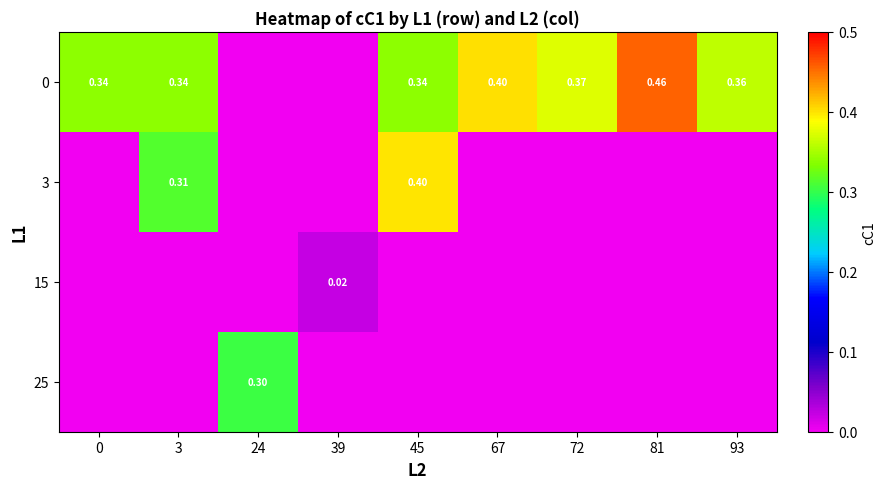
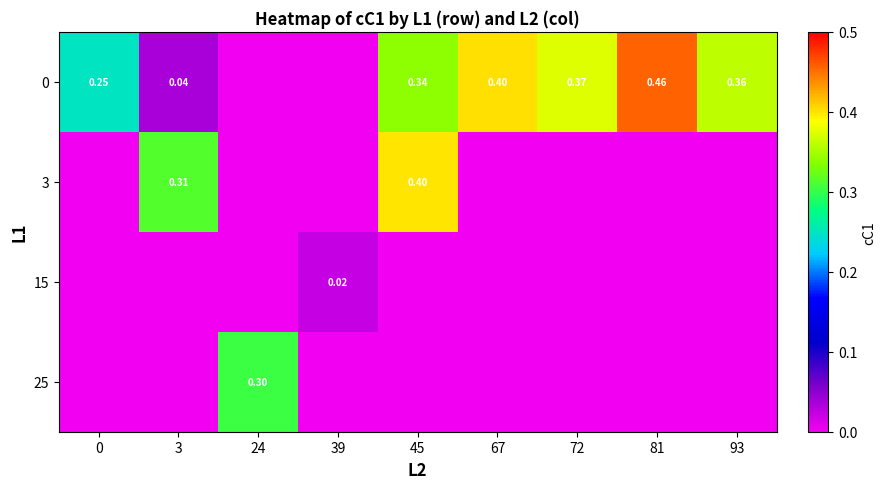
  {
    "0": {
-     "0": 0.34,
-     "3": 0.34,
+     "0": 0.25,
+     "3": 0.04,
      "45": 0.34,
      "67": 0.40,
      "72": 0.37,
      "81": 0.46,
      "93": 0.36
    },
    "3": {
      "3": 0.31,
      "45": 0.40
    },
    "15": {
      "39": 0.02
    },
    "25": {
      "24": 0.30
    }
  }
